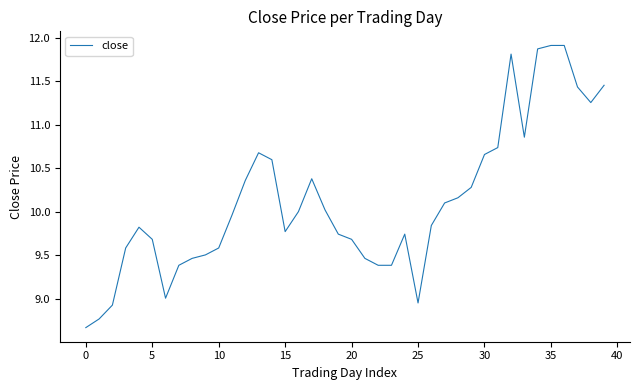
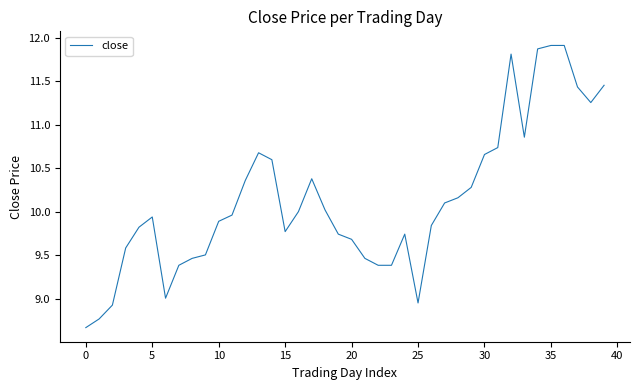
  {
    "0": 8.7,
-   "5": 9.7,
-   "10": 9.6,
+   "5": 9.9,
+   "10": 9.9,
    "15": 9.8,
    "20": 9.7,
    "25": 8.9,
    "30": 10.7,
    "35": 11.9
  }
